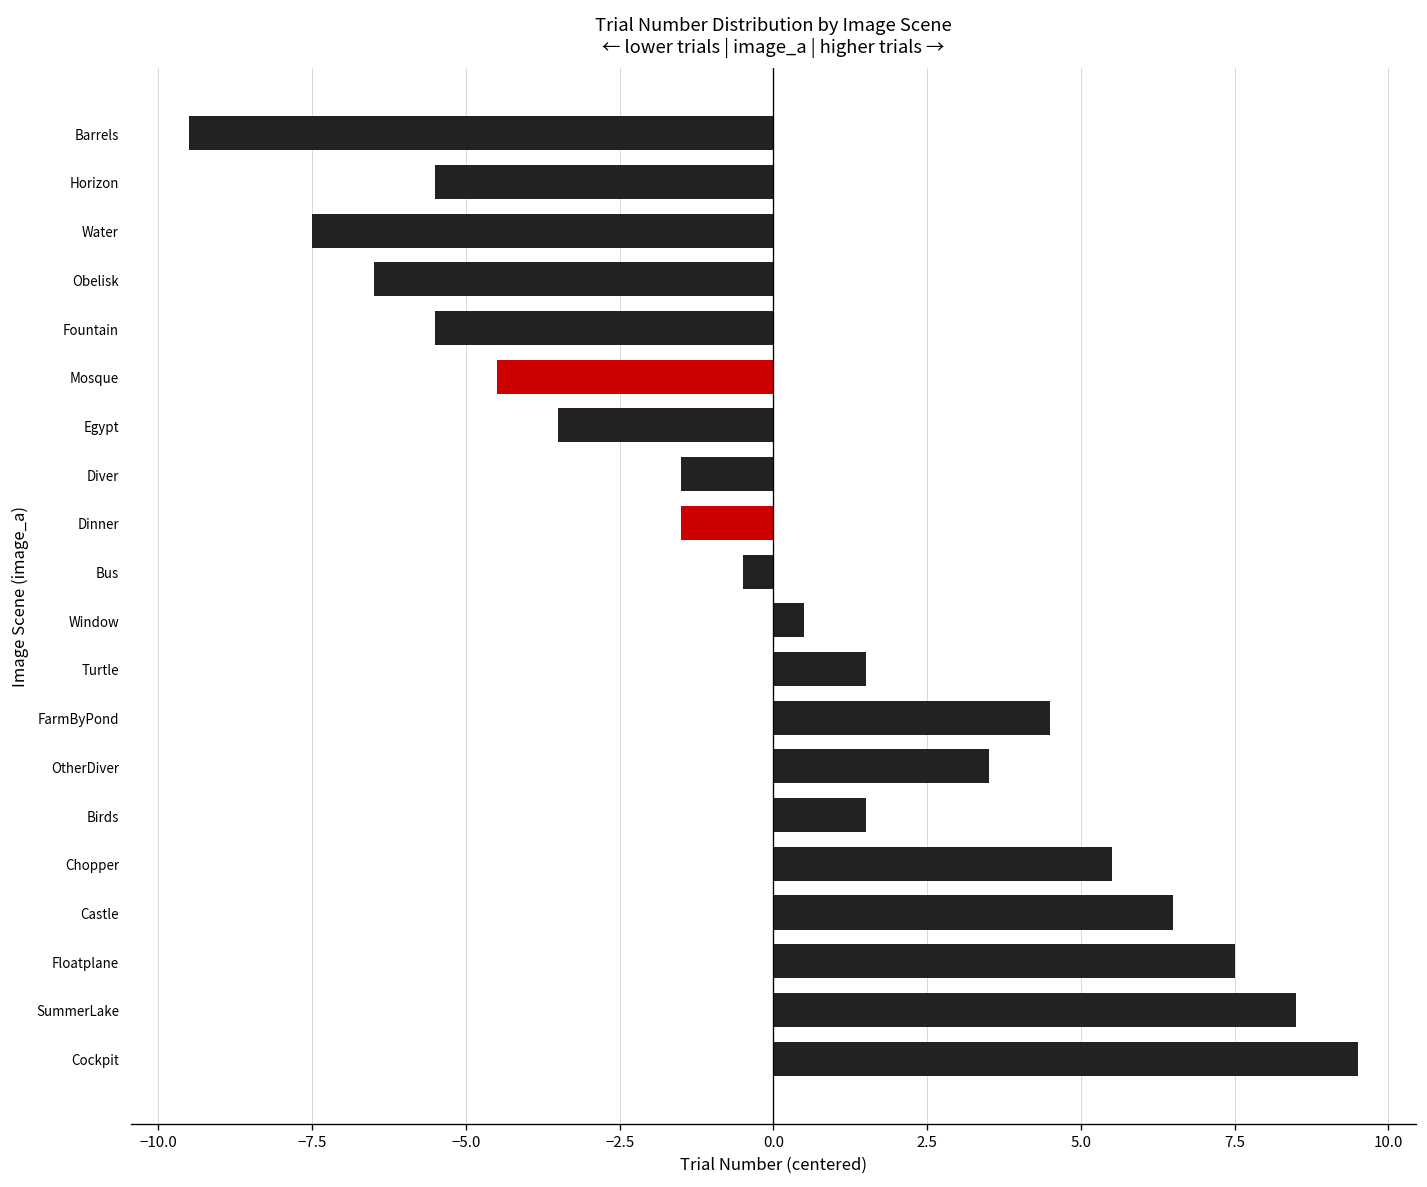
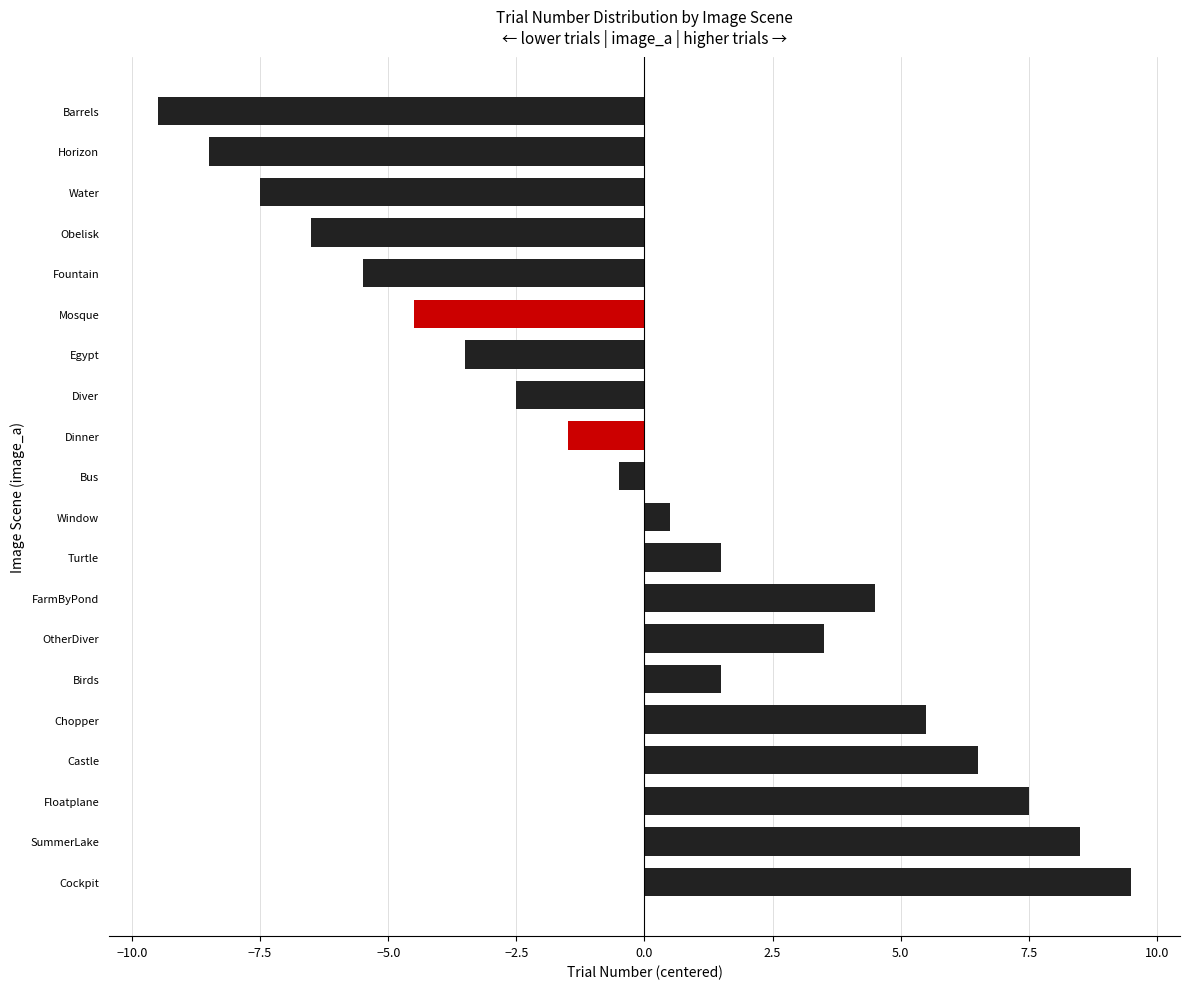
  {
    "Barrels": -9.5,
-   "Horizon": -5.5,
+   "Horizon": -8.5,
    "Water": -7.5,
    "Obelisk": -6.5,
    "Fountain": -5.5,
    "Mosque": -4.5,
    "Egypt": -3.5,
-   "Diver": -1.5,
+   "Diver": -2.5,
    "Dinner": -1.5,
    "Bus": -0.5,
    "Window": 0.5,
    "Turtle": 1.5,
    "FarmByPond": 4.5,
    "OtherDiver": 3.5,
    "Birds": 1.5,
    "Chopper": 5.5,
    "Castle": 6.5,
    "Floatplane": 7.5,
    "SummerLake": 8.5,
    "Cockpit": 9.5
  }
